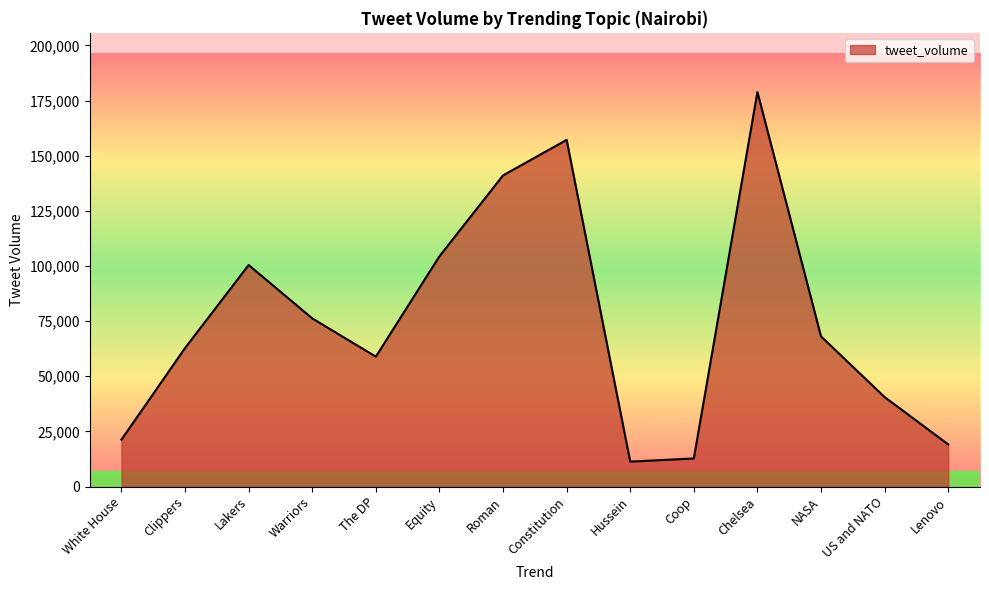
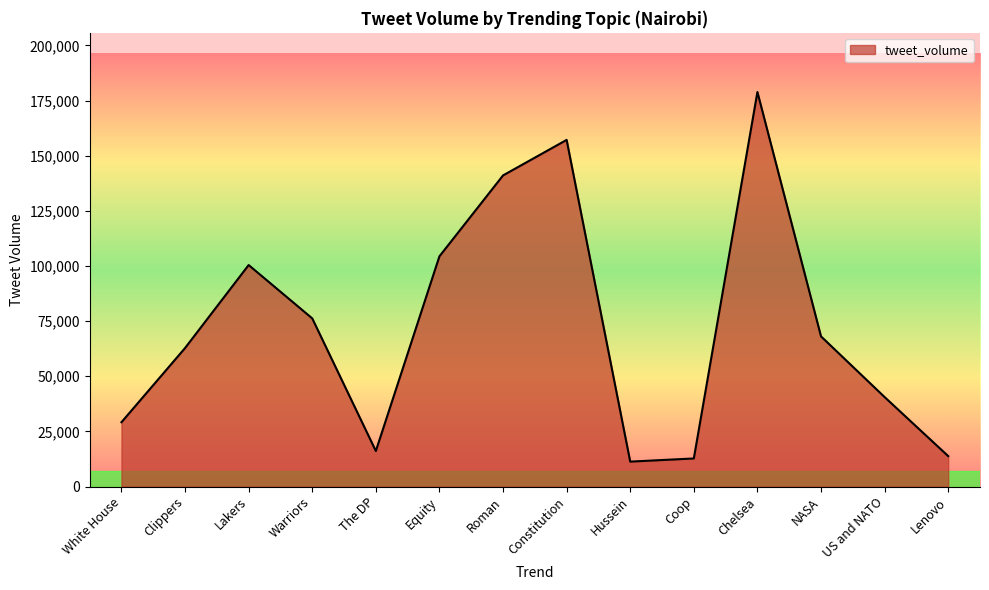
  {
-   "White House": "21,000",
+   "White House": "29,000",
    "Clippers": "63,000",
    "Lakers": "100,000",
    "Warriors": "76,000",
-   "The DP": "59,000",
+   "The DP": "16,000",
    "Equity": "104,000",
    "Roman": "141,000",
    "Constitution": "157,000",
    "Hussein": "11,000",
    "Coop": "13,000",
    "Chelsea": "179,000",
    "NASA": "68,000",
    "US and NATO": "41,000",
-   "Lenovo": "19,000"
+   "Lenovo": "14,000"
  }
